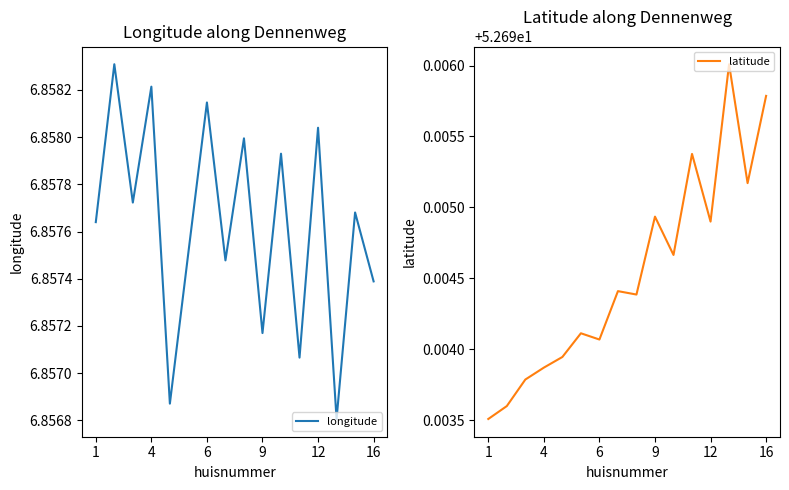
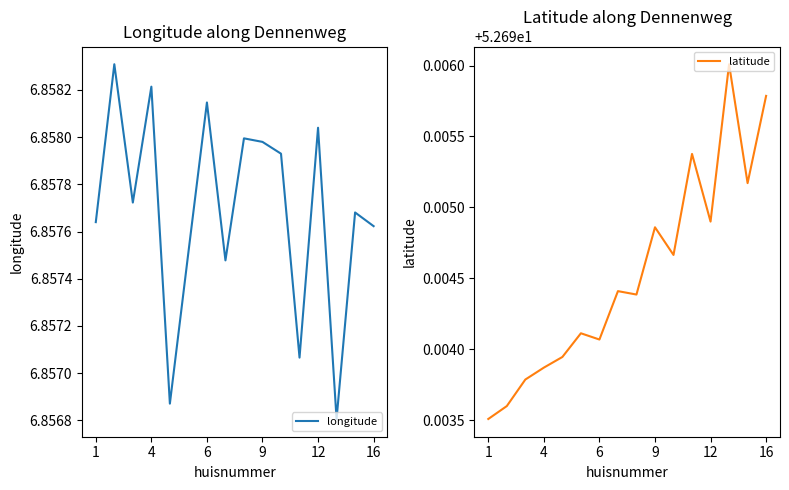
  {
    "Longitude along Dennenweg": {
      "6": 6.85815,
-     "9": 6.85717,
+     "9": 6.85798,
      "12": 6.85804,
-     "16": 6.85739
+     "16": 6.85762
    },
    "Latitude along Dennenweg": {
      "6": 52.69407,
-     "9": 52.69494,
+     "9": 52.69486,
      "12": 52.69490,
      "16": 52.69579
    }
  }
